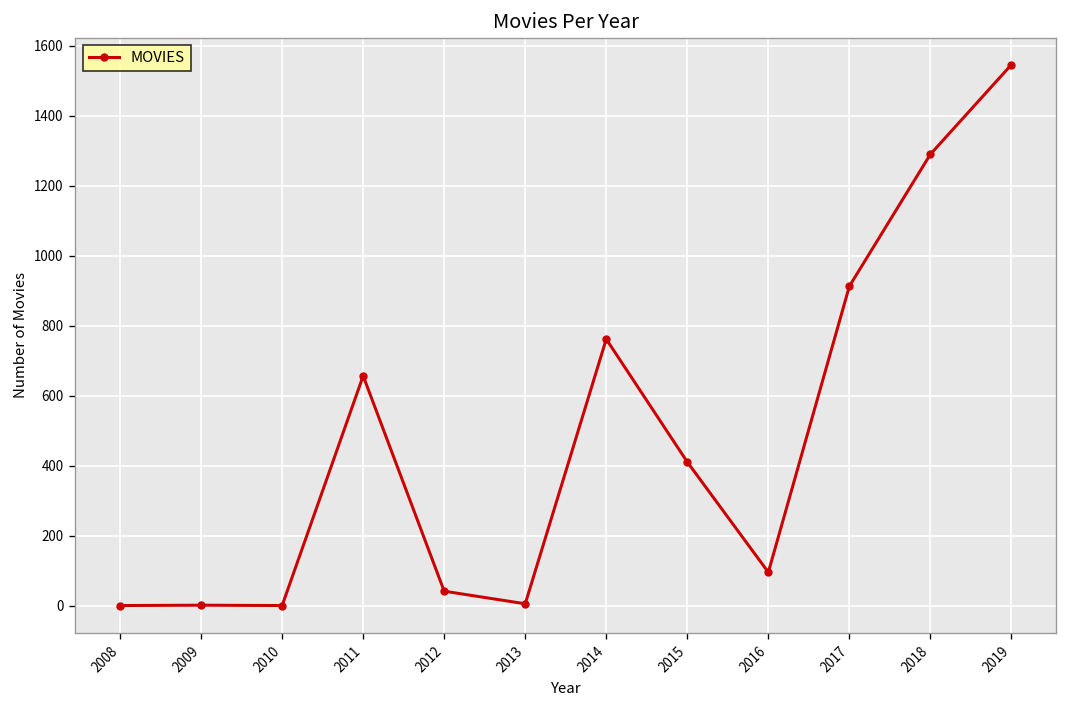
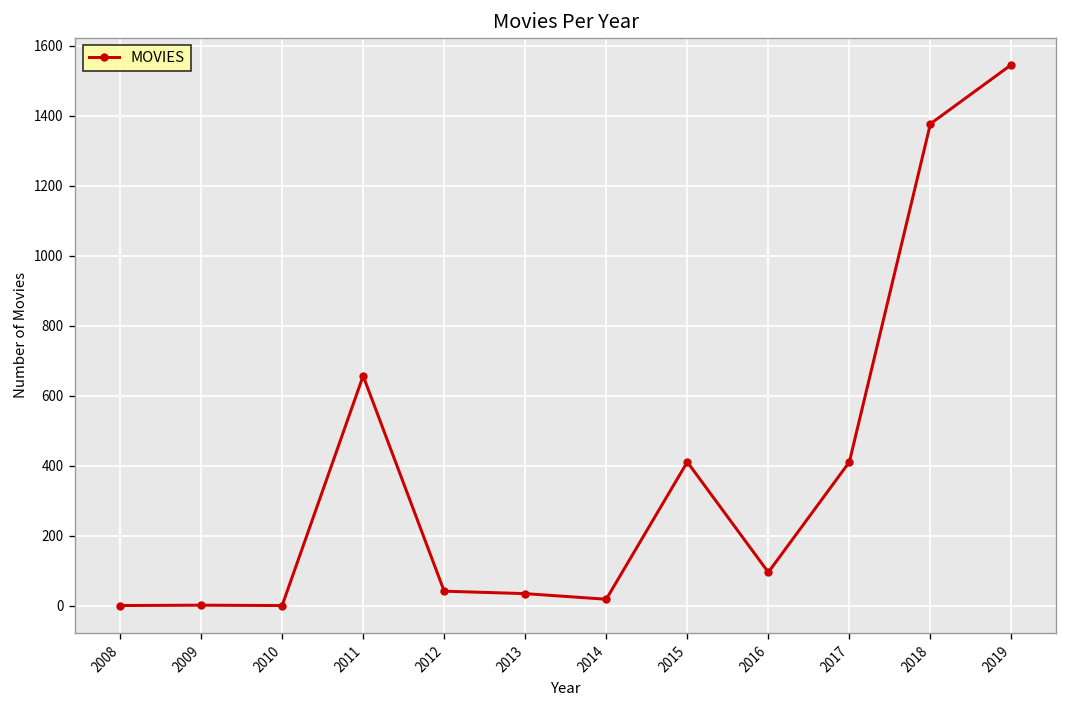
  {
    "2008": 0,
    "2009": 0,
    "2010": 0,
    "2011": 660,
    "2012": 40,
-   "2013": 10,
-   "2014": 760,
+   "2013": 40,
+   "2014": 20,
    "2015": 410,
    "2016": 100,
-   "2017": 910,
-   "2018": 1290,
+   "2017": 410,
+   "2018": 1380,
    "2019": 1550
  }
